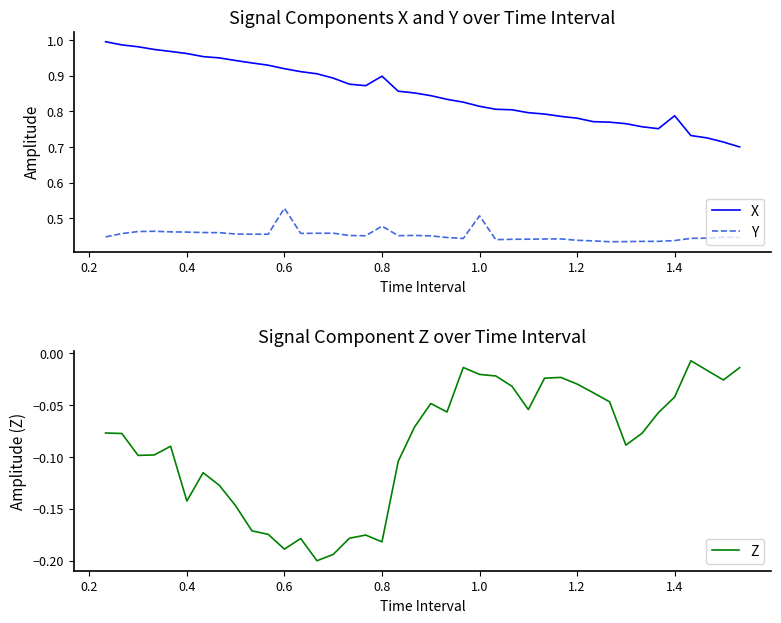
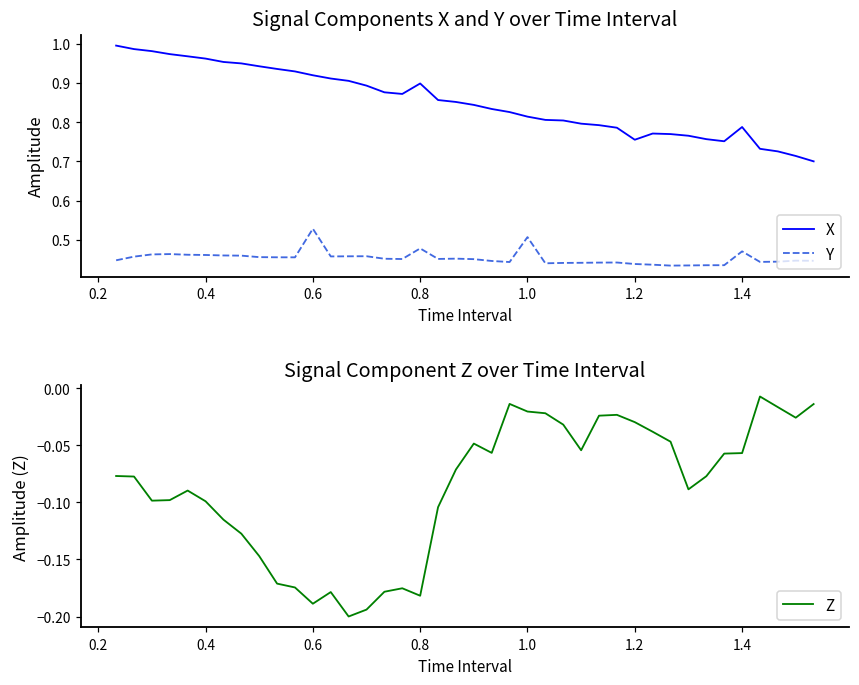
  {
    "Signal Components X and Y over Time Interval": {
      "X": {
        "0.4": 0.96,
        "0.6": 0.92,
        "0.8": 0.90,
        "1.0": 0.81,
-       "1.2": 0.78,
+       "1.2": 0.76,
        "1.4": 0.79
      },
      "Y": {
        "0.4": 0.46,
        "0.6": 0.53,
        "0.8": 0.48,
        "1.0": 0.51,
        "1.2": 0.44,
-       "1.4": 0.44
+       "1.4": 0.47
      }
    },
    "Signal Component Z over Time Interval": {
-     "0.4": -0.142,
+     "0.4": -0.099,
      "0.6": -0.189,
      "0.8": -0.182,
      "1.0": -0.020,
      "1.2": -0.030,
-     "1.4": -0.042
+     "1.4": -0.057
    }
  }
